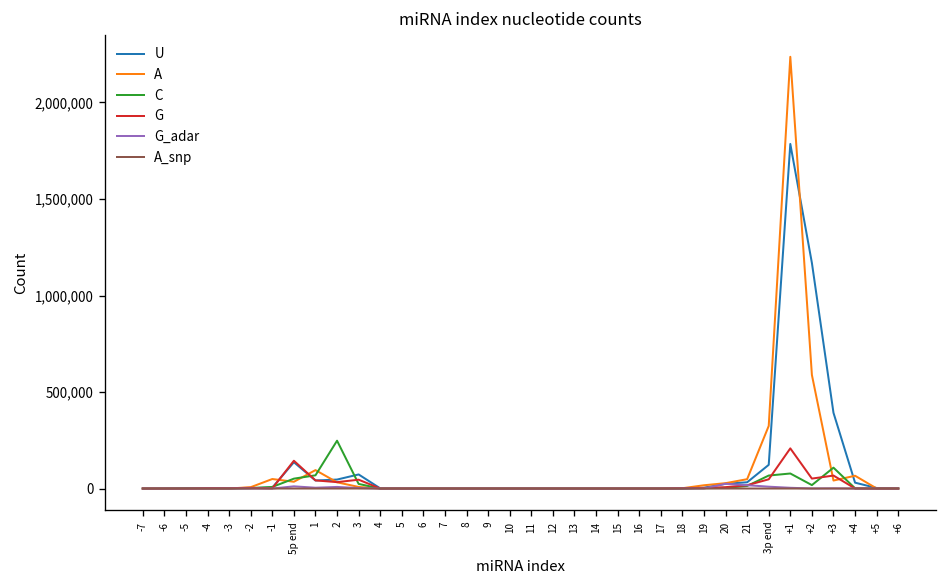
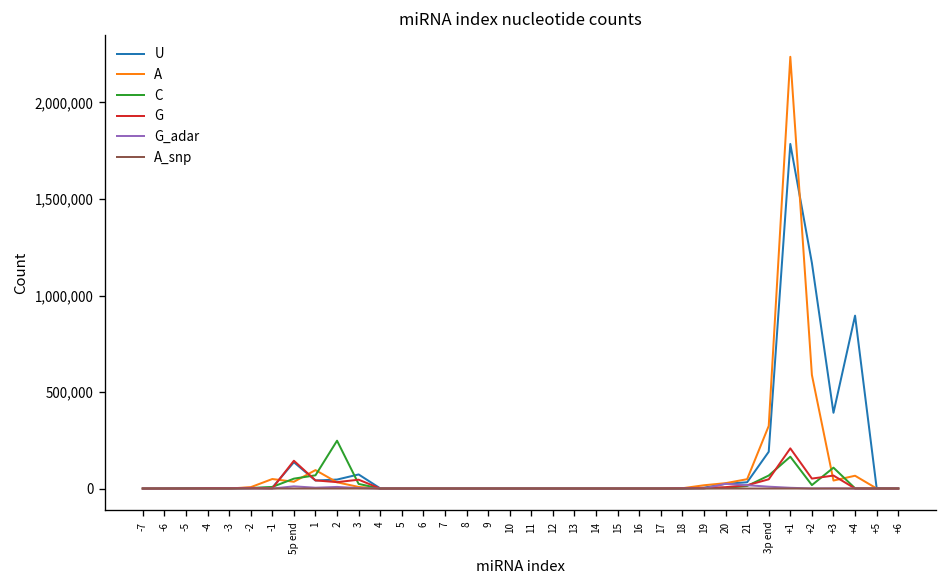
  {
    "U": {
      "3": "70,000",
-     "3p end": "120,000",
+     "3p end": "190,000",
      "+1": "1,790,000",
      "+2": "1,170,000",
      "+3": "390,000",
-     "+4": "30,000"
+     "+4": "900,000"
    },
    "A": {
      "-1": "50,000",
      "5p end": "40,000",
      "1": "100,000",
      "21": "50,000",
      "3p end": "320,000",
      "+1": "2,240,000",
      "+2": "590,000",
      "+3": "40,000",
      "+4": "70,000"
    },
    "C": {
      "5p end": "50,000",
      "1": "70,000",
      "2": "250,000",
      "3p end": "70,000",
-     "+1": "80,000",
+     "+1": "160,000",
      "+2": "20,000",
      "+3": "110,000"
    },
    "G": {
      "3": "50,000",
      "3p end": "50,000",
      "+1": "210,000",
      "+2": "50,000",
      "+3": "70,000"
    }
  }
